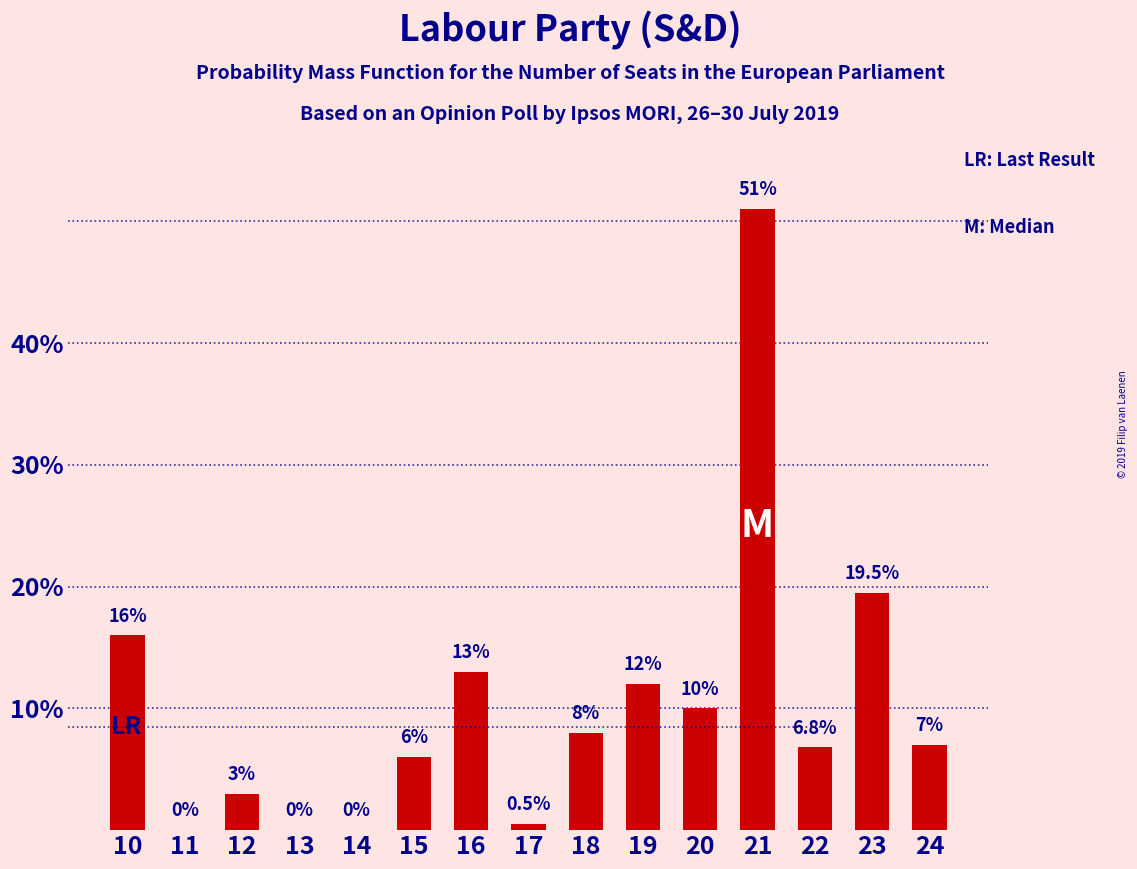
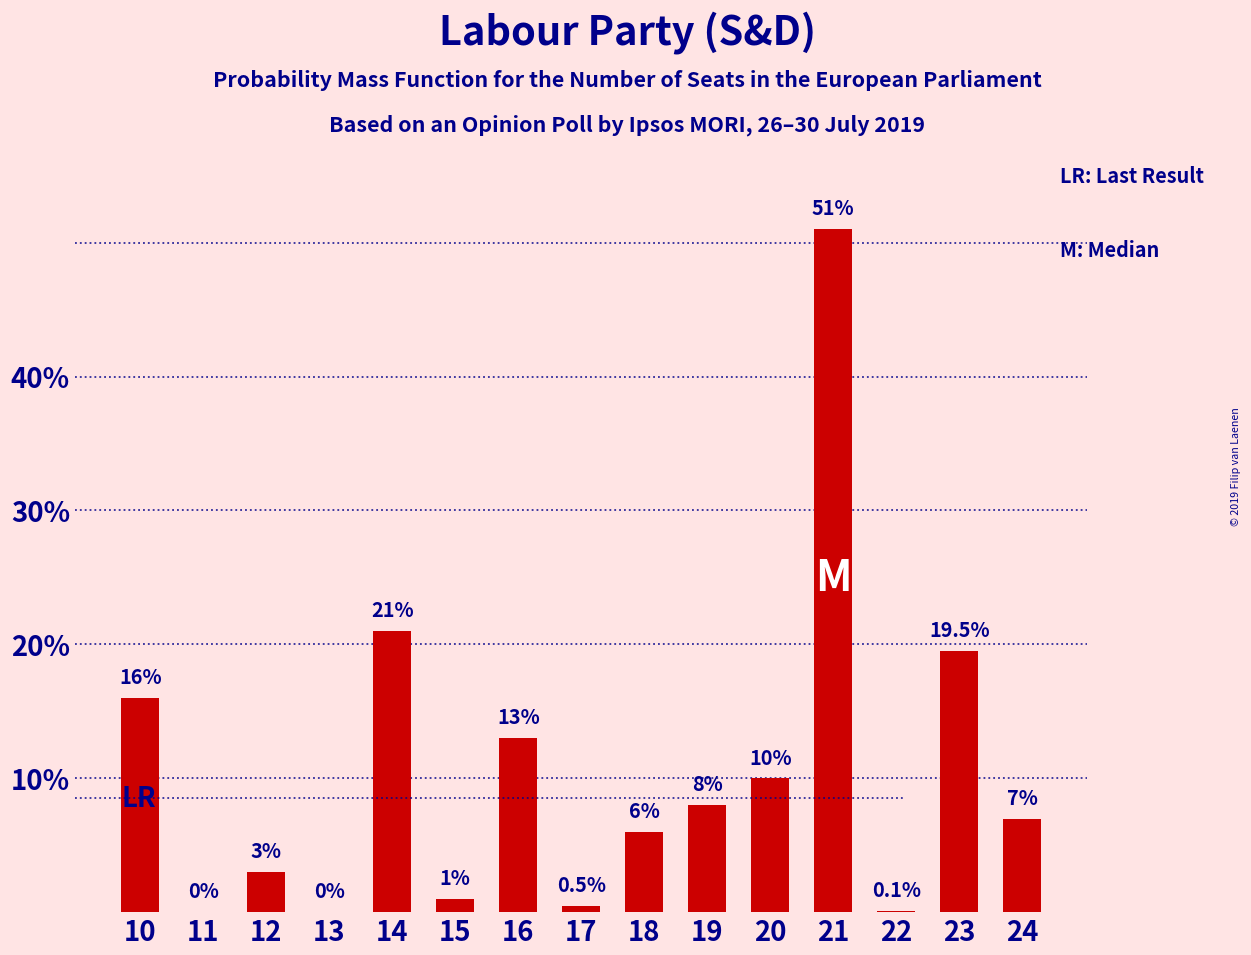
  {
    "10": "16%",
    "11": "0%",
    "12": "3%",
    "13": "0%",
-   "14": "0%",
-   "15": "6%",
+   "14": "21%",
+   "15": "1%",
    "16": "13%",
    "17": "0.5%",
-   "18": "8%",
-   "19": "12%",
+   "18": "6%",
+   "19": "8%",
    "20": "10%",
    "21": "51%",
-   "22": "6.8%",
+   "22": "0.1%",
    "23": "19.5%",
    "24": "7%"
  }
